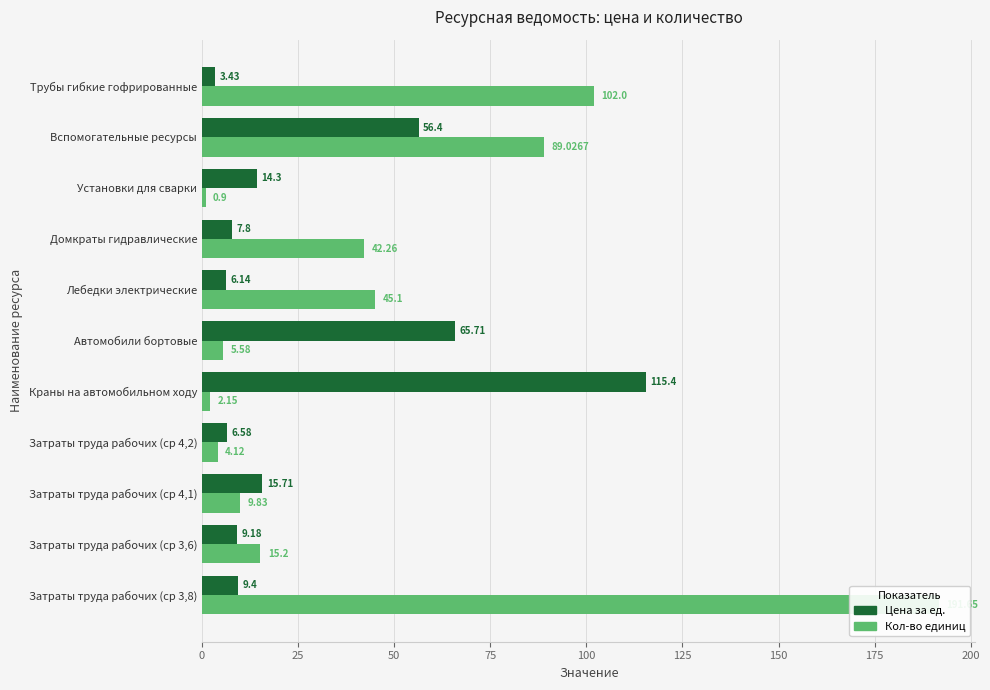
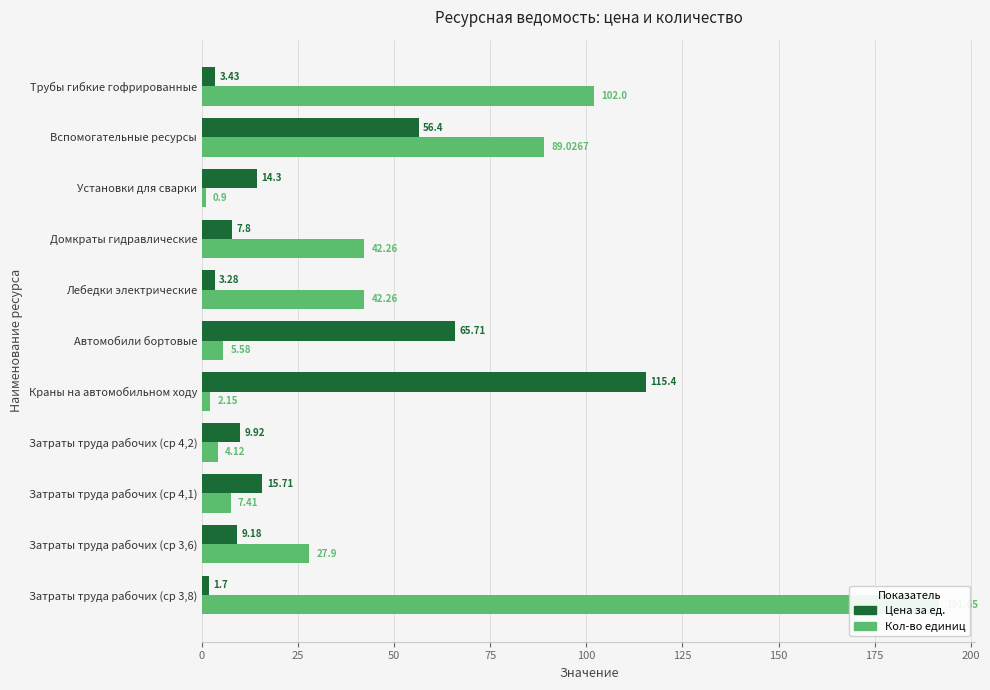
  {
    "Цена за ед.": {
      "Трубы гибкие гофрированные": 3.43,
      "Вспомогательные ресурсы": 56.4,
      "Установки для сварки": 14.3,
      "Домкраты гидравлические": 7.8,
-     "Лебедки электрические": 6.14,
+     "Лебедки электрические": 3.28,
      "Автомобили бортовые": 65.71,
      "Краны на автомобильном ходу": 115.4,
-     "Затраты труда рабочих (ср 4,2)": 6.58,
+     "Затраты труда рабочих (ср 4,2)": 9.92,
      "Затраты труда рабочих (ср 4,1)": 15.71,
      "Затраты труда рабочих (ср 3,6)": 9.18,
-     "Затраты труда рабочих (ср 3,8)": 9.4
+     "Затраты труда рабочих (ср 3,8)": 1.7
    },
    "Кол-во единиц": {
      "Трубы гибкие гофрированные": 102.0,
      "Вспомогательные ресурсы": 89.0267,
      "Установки для сварки": 0.9,
      "Домкраты гидравлические": 42.26,
-     "Лебедки электрические": 45.1,
+     "Лебедки электрические": 42.26,
      "Автомобили бортовые": 5.58,
      "Краны на автомобильном ходу": 2.15,
      "Затраты труда рабочих (ср 4,2)": 4.12,
-     "Затраты труда рабочих (ср 4,1)": 9.83,
-     "Затраты труда рабочих (ср 3,6)": 15.2
+     "Затраты труда рабочих (ср 4,1)": 7.41,
+     "Затраты труда рабочих (ср 3,6)": 27.9
    }
  }
